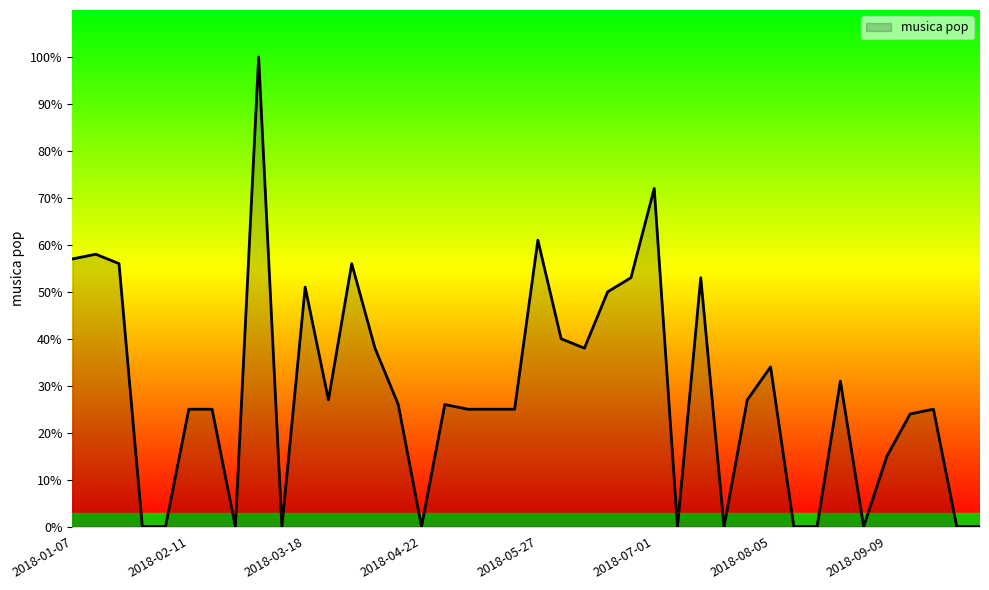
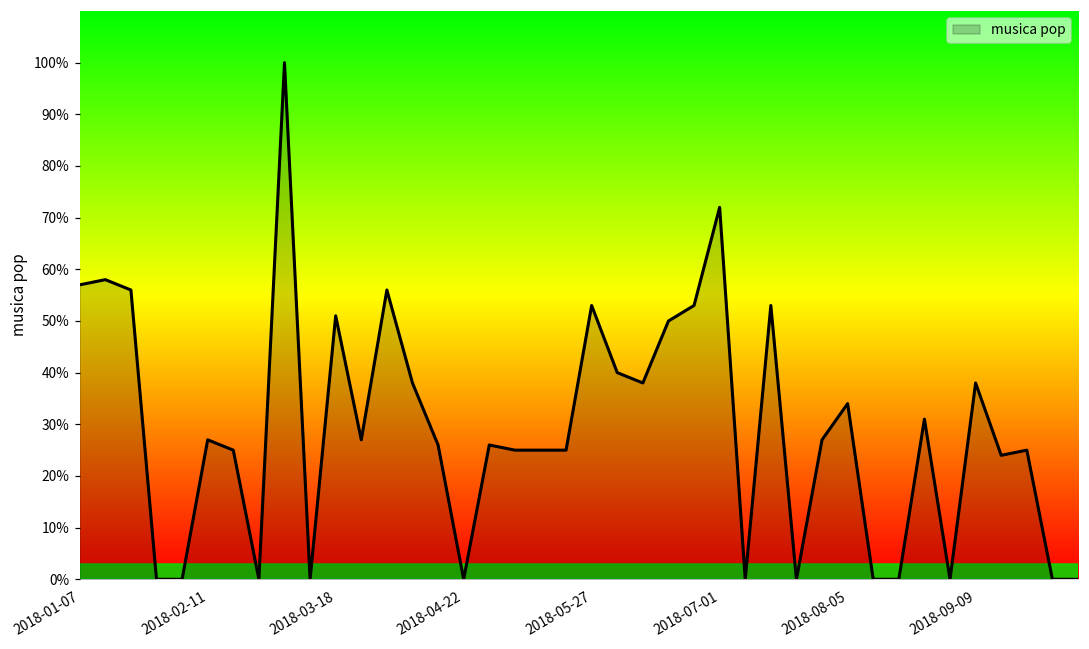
  {
    "2018-01-07": "57%",
-   "2018-02-11": "25%",
+   "2018-02-11": "27%",
    "2018-03-18": "51%",
-   "2018-05-27": "61%",
+   "2018-05-27": "53%",
    "2018-07-01": "72%",
    "2018-08-05": "34%",
-   "2018-09-09": "15%"
+   "2018-09-09": "38%"
  }
